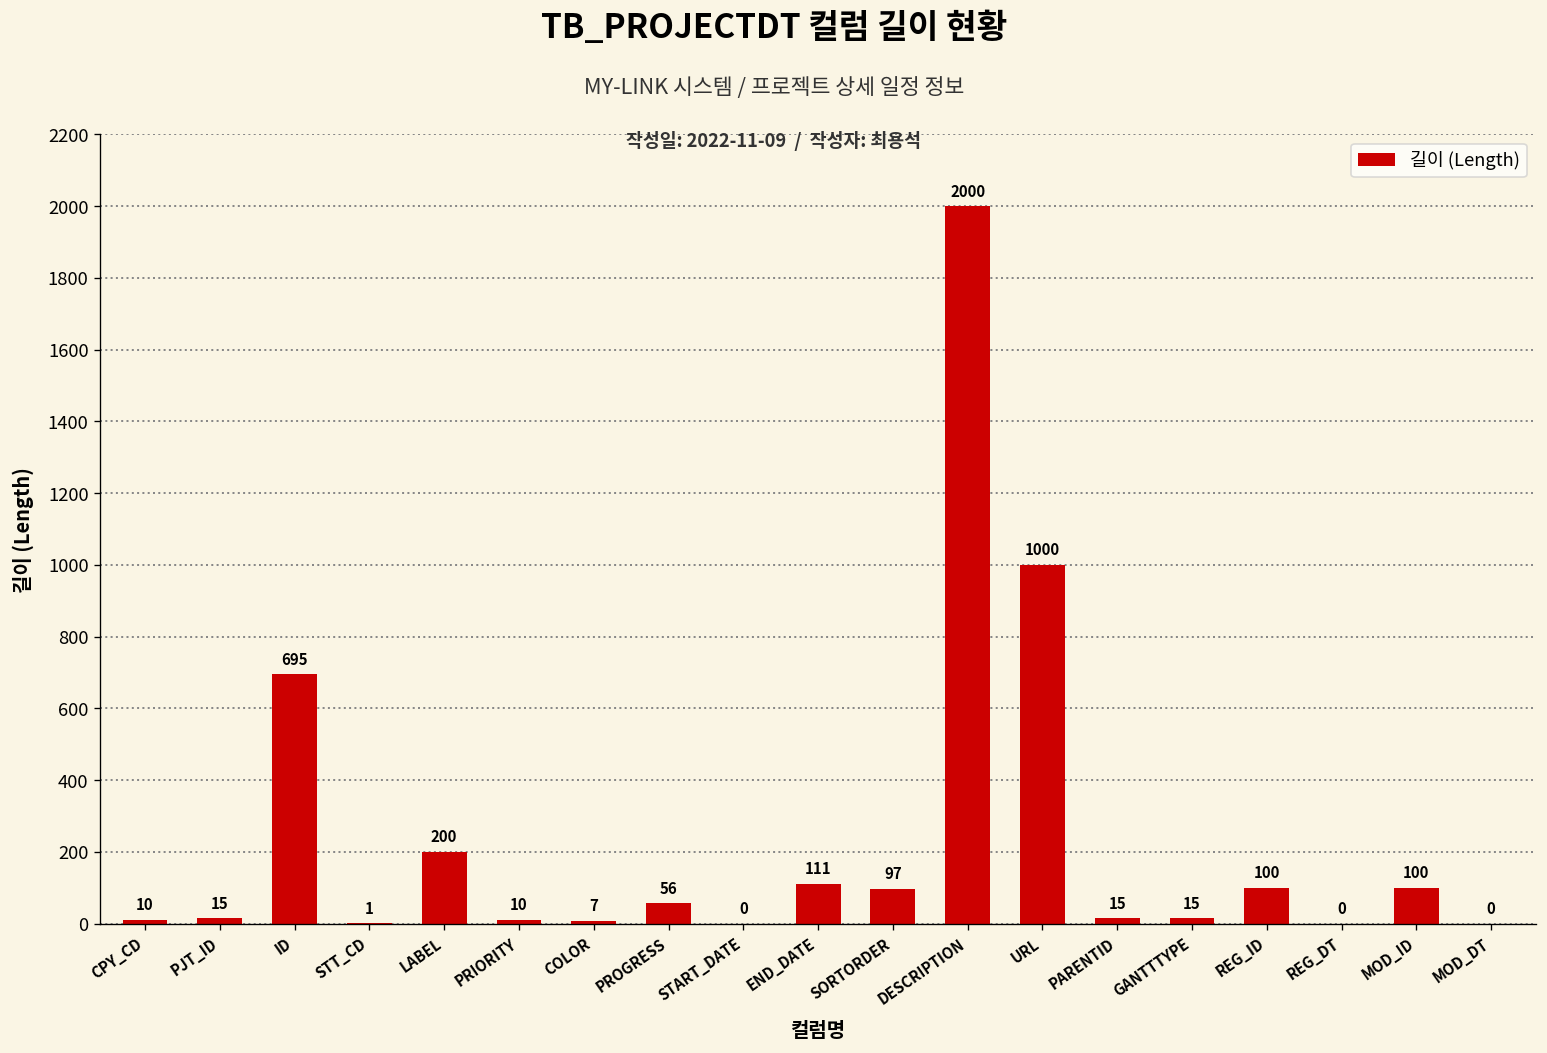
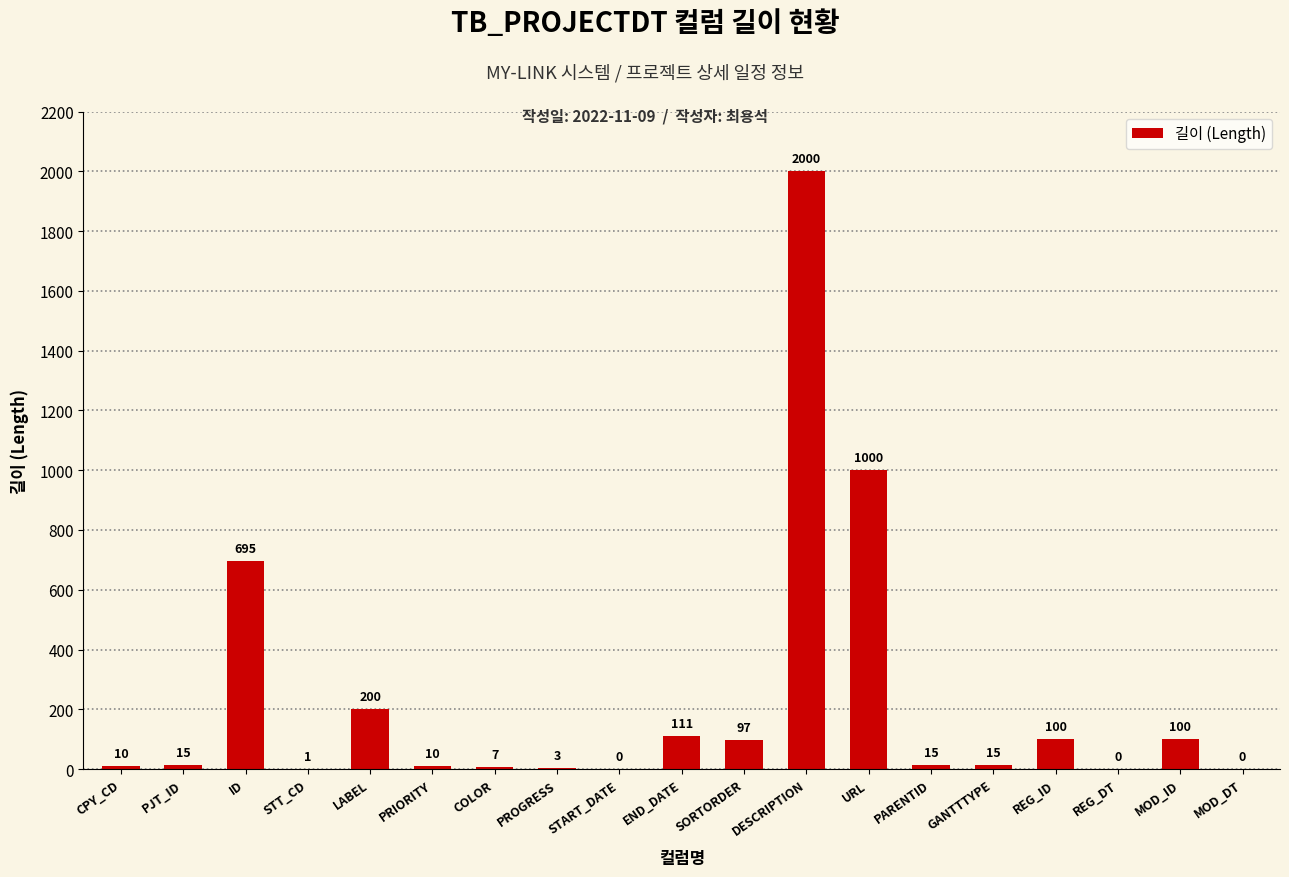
  {
    "CPY_CD": 10,
    "PJT_ID": 15,
    "ID": 695,
    "STT_CD": 1,
    "LABEL": 200,
    "PRIORITY": 10,
    "COLOR": 7,
-   "PROGRESS": 56,
+   "PROGRESS": 3,
    "START_DATE": 0,
    "END_DATE": 111,
    "SORTORDER": 97,
    "DESCRIPTION": 2000,
    "URL": 1000,
    "PARENTID": 15,
    "GANTTTYPE": 15,
    "REG_ID": 100,
    "REG_DT": 0,
    "MOD_ID": 100,
    "MOD_DT": 0
  }
